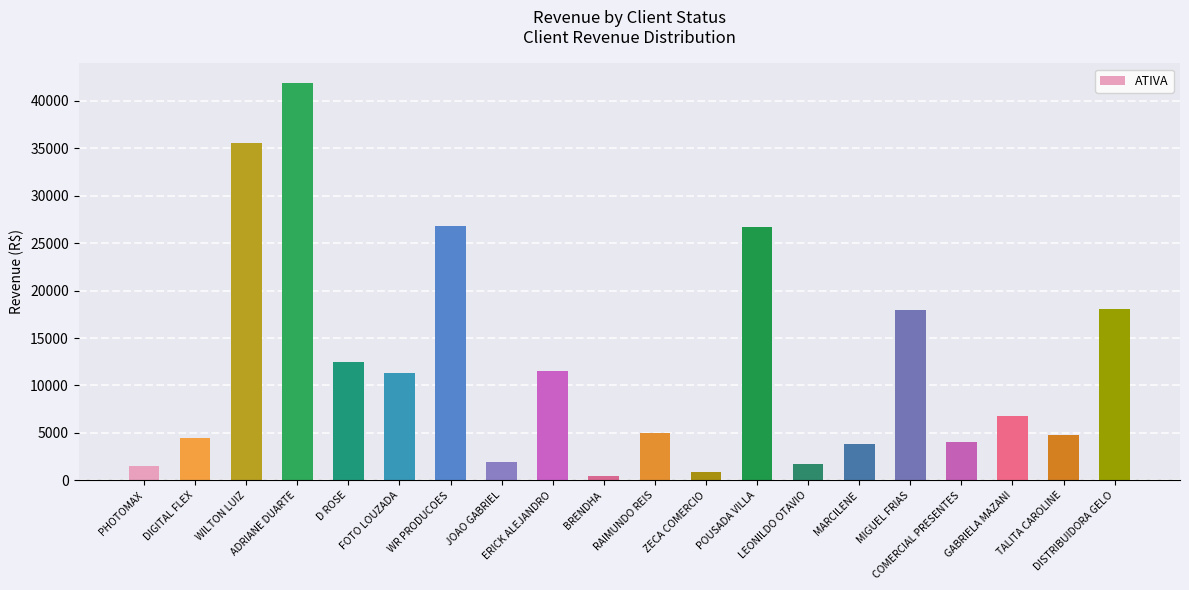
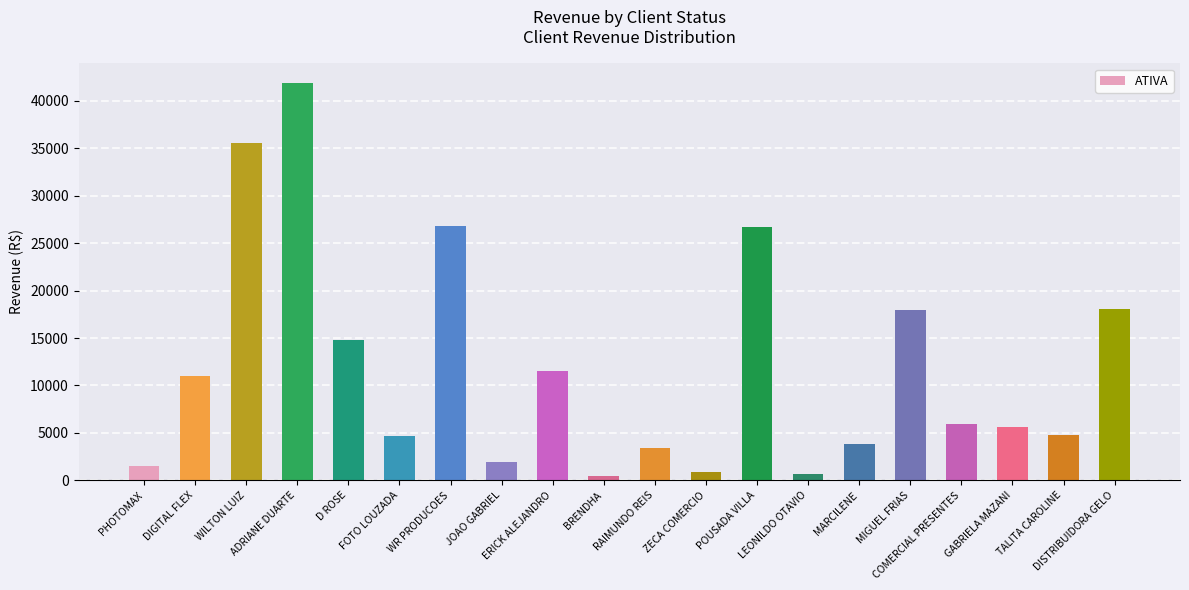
  {
    "PHOTOMAX": 1000,
-   "DIGITAL FLEX": 4000,
+   "DIGITAL FLEX": 11000,
    "WILTON LUIZ": 36000,
    "ADRIANE DUARTE": 42000,
-   "D ROSE": 12000,
-   "FOTO LOUZADA": 11000,
+   "D ROSE": 15000,
+   "FOTO LOUZADA": 5000,
    "WR PRODUCOES": 27000,
    "JOAO GABRIEL": 2000,
    "ERICK ALEJANDRO": 11000,
    "BRENDHA": 0,
-   "RAIMUNDO REIS": 5000,
+   "RAIMUNDO REIS": 3000,
    "ZECA COMERCIO": 1000,
    "POUSADA VILLA": 27000,
-   "LEONILDO OTAVIO": 2000,
+   "LEONILDO OTAVIO": 1000,
    "MARCILENE": 4000,
    "MIGUEL FRIAS": 18000,
-   "COMERCIAL PRESENTES": 4000,
-   "GABRIELA MAZANI": 7000,
+   "COMERCIAL PRESENTES": 6000,
+   "GABRIELA MAZANI": 6000,
    "TALITA CAROLINE": 5000,
    "DISTRIBUIDORA GELO": 18000
  }
